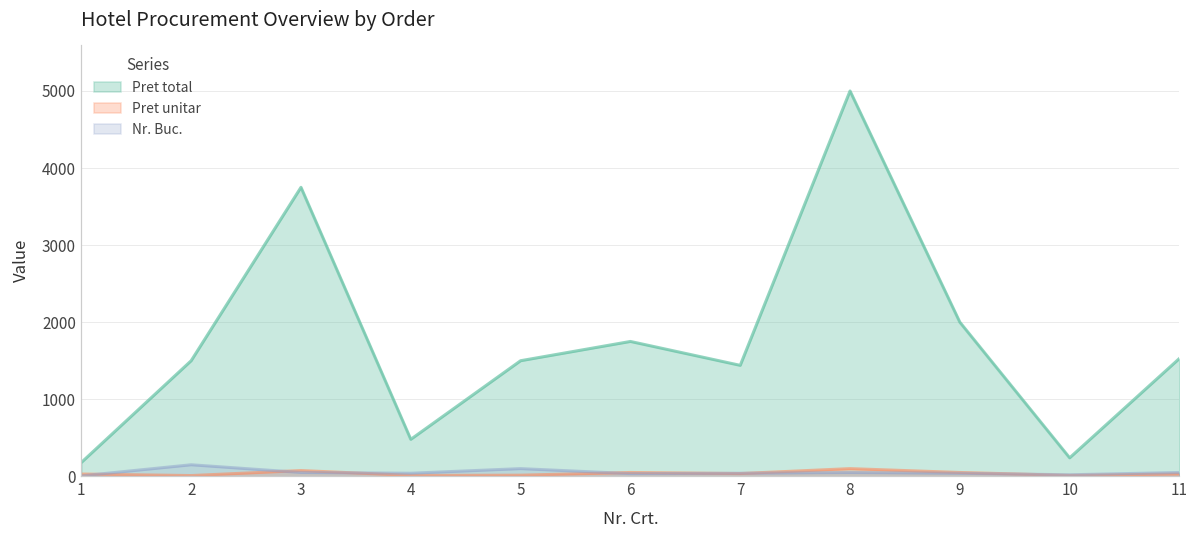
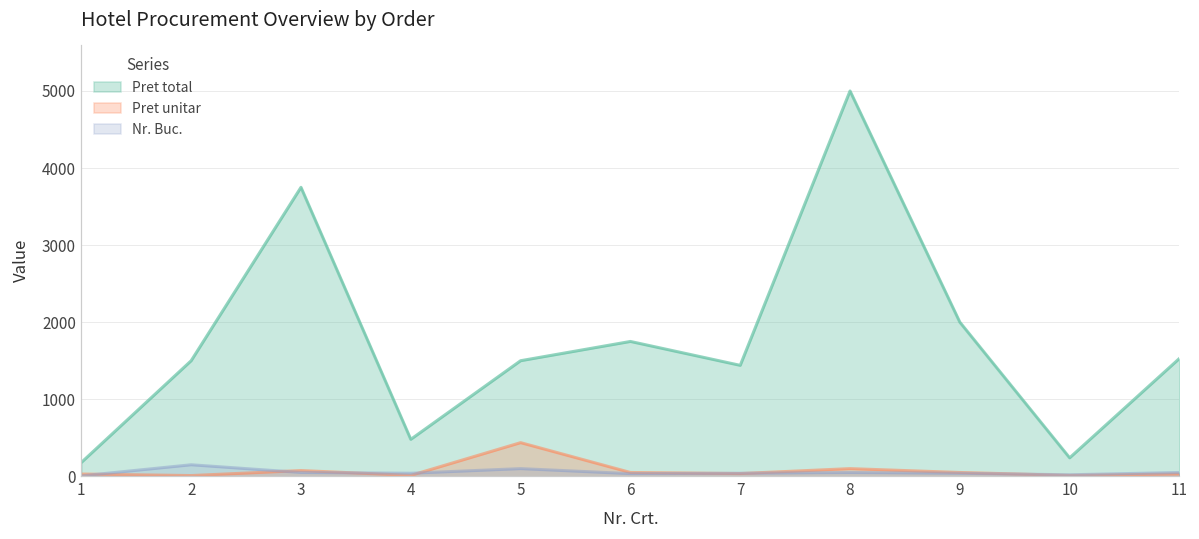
  {
    "Pret unitar": {
      "2": 0,
-     "5": 0,
+     "5": 400,
      "8": 100
    }
  }
